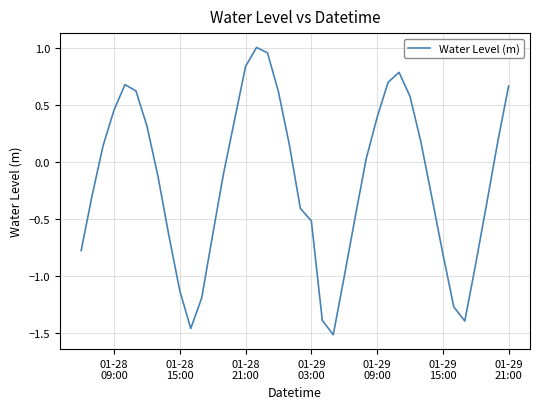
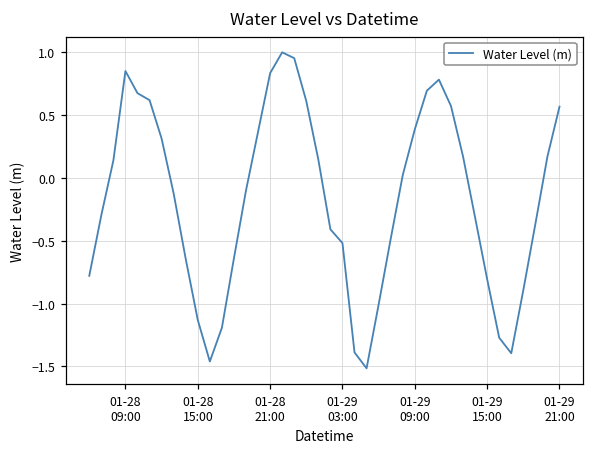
  {
-   "01-28 09:00": 0.45,
+   "01-28 09:00": 0.85,
    "01-28 15:00": -1.13,
    "01-28 21:00": 0.83,
    "01-29 03:00": -0.52,
    "01-29 09:00": 0.39,
    "01-29 15:00": -0.81,
-   "01-29 21:00": 0.66
+   "01-29 21:00": 0.57
  }
